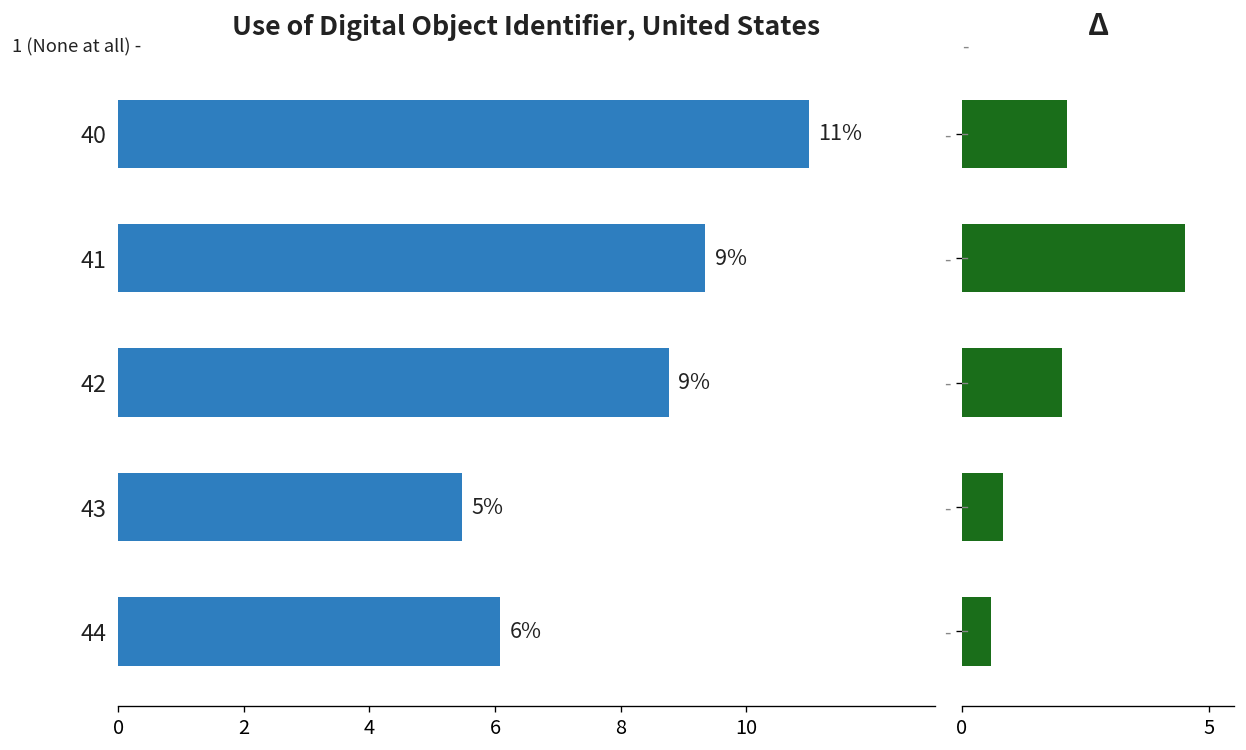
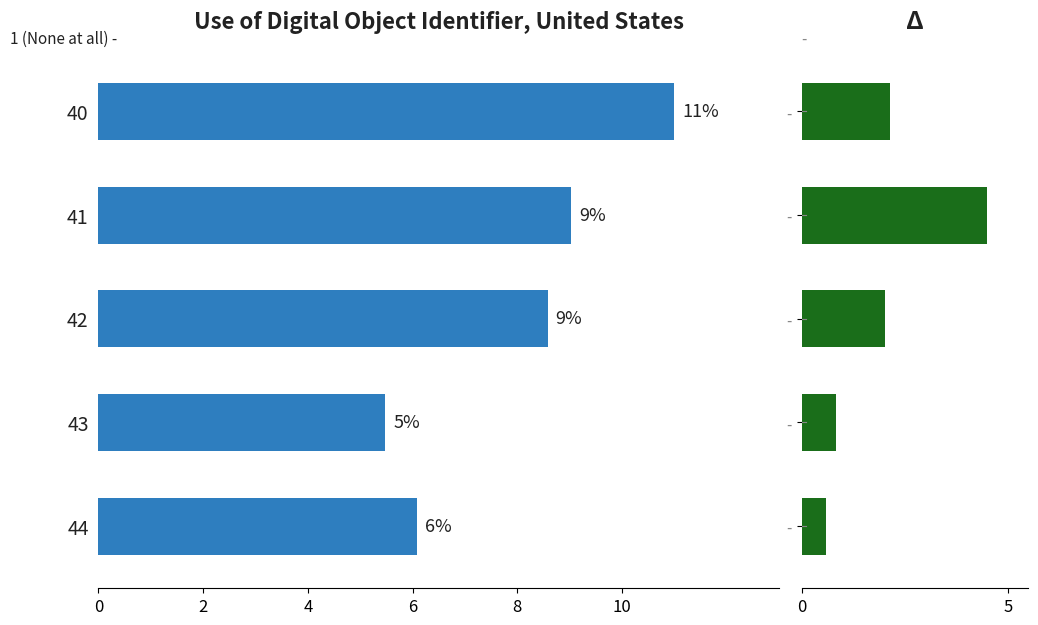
  {
    "Use of Digital Object Identifier, United States": {
-     "41": 9.3,
-     "42": 8.8
+     "41": 9.0,
+     "42": 8.6
    }
  }
